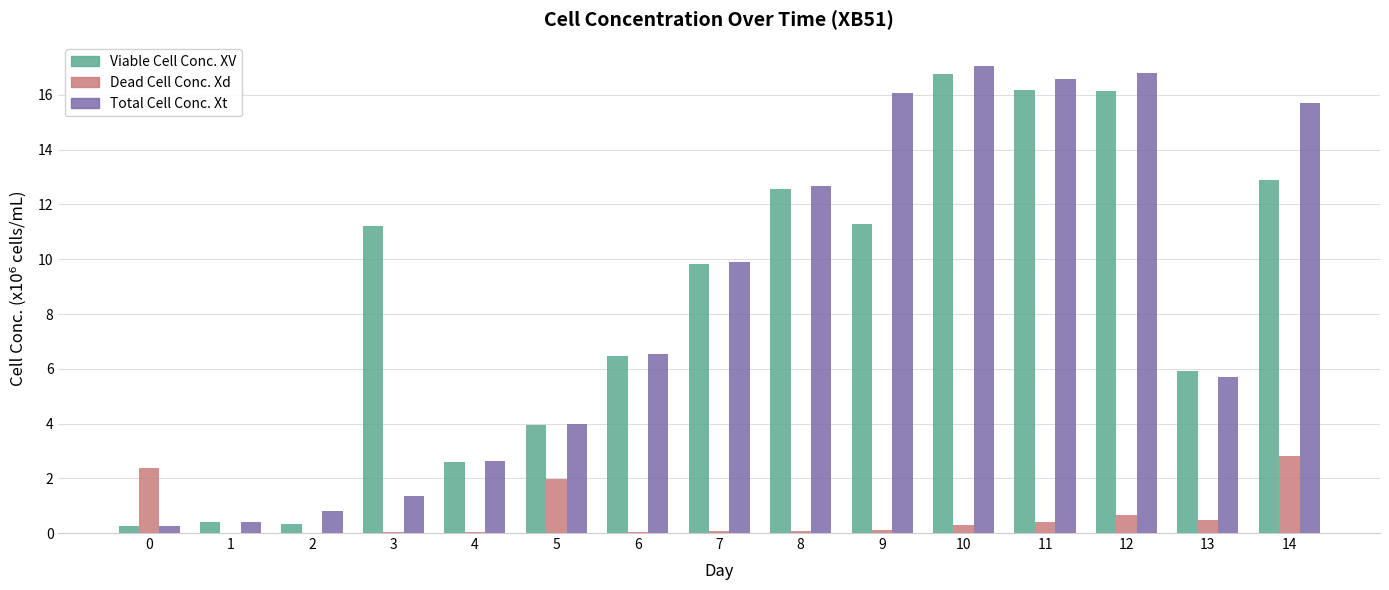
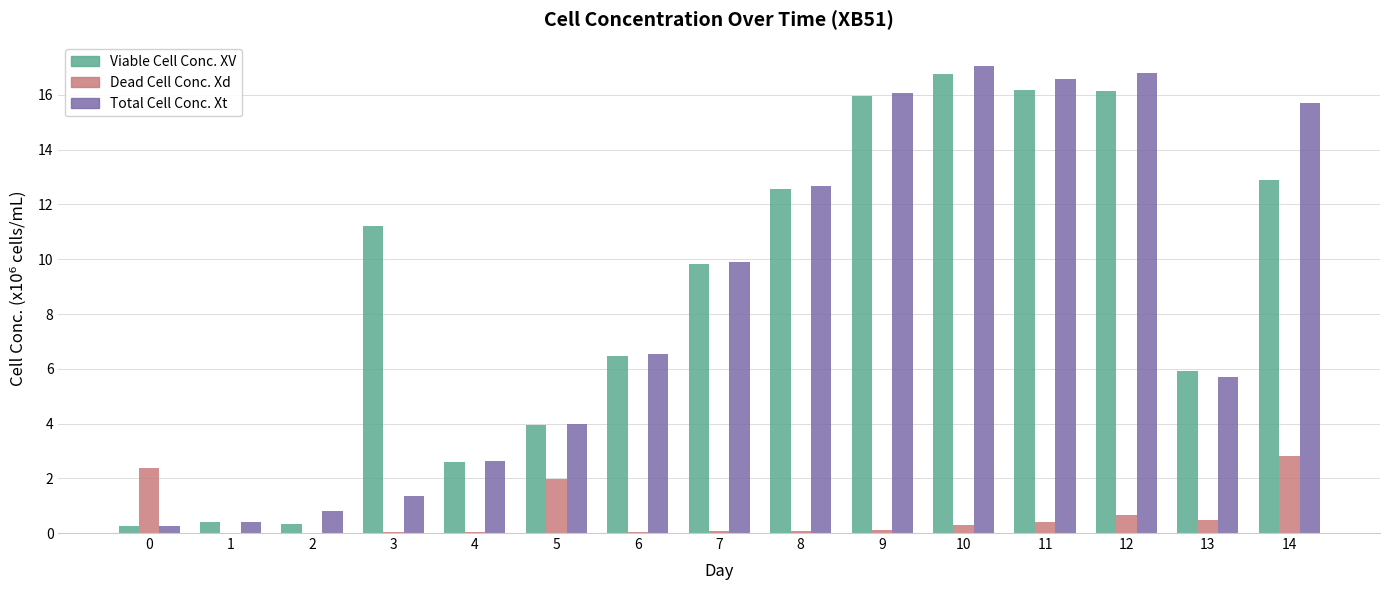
  {
    "Viable Cell Conc. XV": {
      "0": 0.3,
      "1": 0.4,
      "2": 0.3,
      "3": 11.2,
      "4": 2.6,
      "5": 3.9,
      "6": 6.5,
      "7": 9.8,
      "8": 12.6,
-     "9": 11.3,
+     "9": 16.0,
      "10": 16.8,
      "11": 16.2,
      "12": 16.1,
      "13": 5.9,
      "14": 12.9
    },
    "Dead Cell Conc. Xd": {
      "0": 2.4,
      "5": 2.0,
      "7": 0.1,
      "9": 0.1,
      "10": 0.3,
      "11": 0.4,
      "12": 0.7,
      "13": 0.5,
      "14": 2.8
    },
    "Total Cell Conc. Xt": {
      "0": 0.3,
      "1": 0.4,
      "2": 0.8,
      "3": 1.4,
      "4": 2.6,
      "5": 4.0,
      "6": 6.5,
      "7": 9.9,
      "8": 12.7,
      "9": 16.1,
      "10": 17.1,
      "11": 16.6,
      "12": 16.8,
      "13": 5.7,
      "14": 15.7
    }
  }
